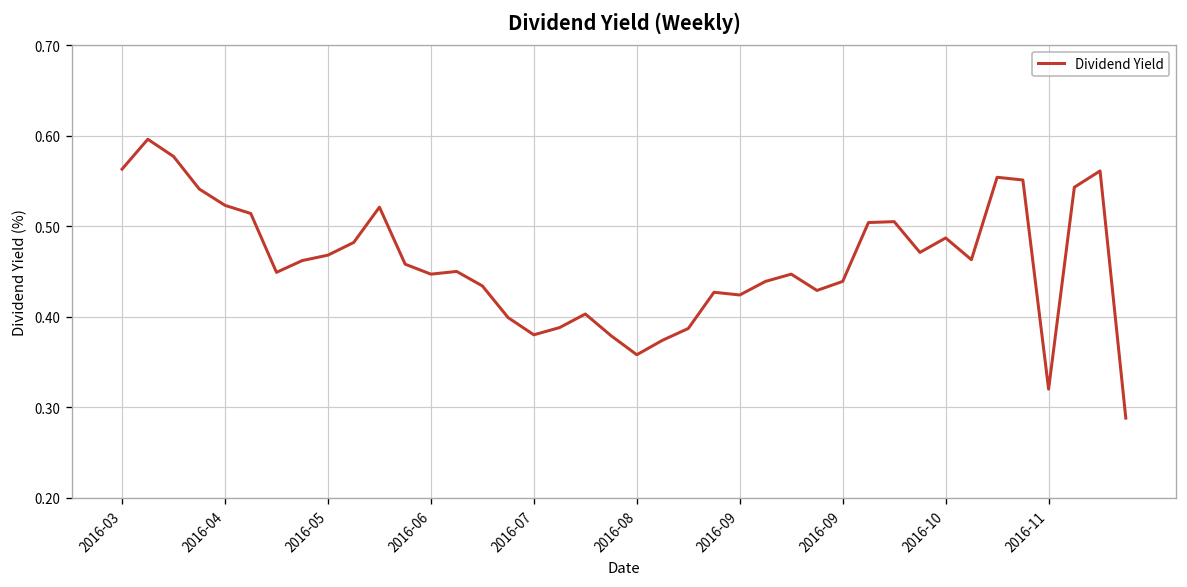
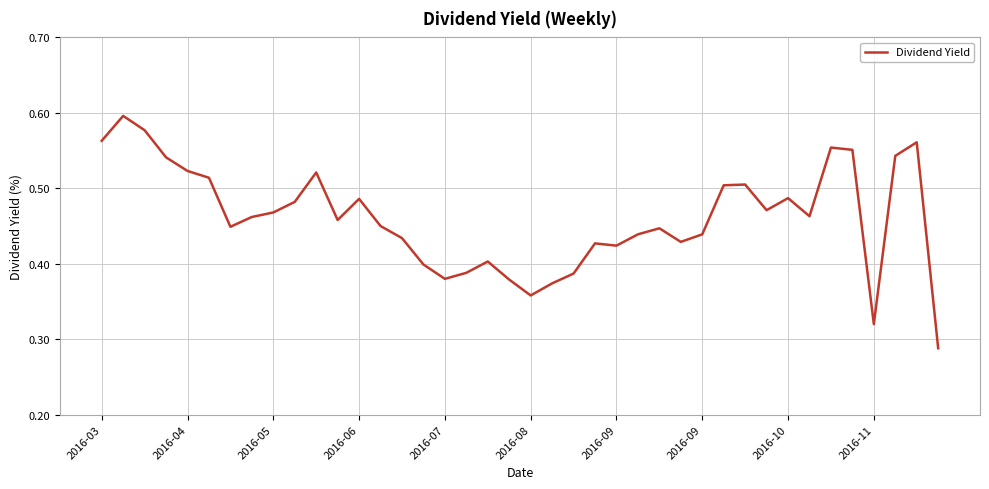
  {
    "2016-03": 0.56,
    "2016-04": 0.52,
    "2016-05": 0.47,
-   "2016-06": 0.45,
+   "2016-06": 0.49,
    "2016-07": 0.38,
    "2016-08": 0.36,
    "2016-10": 0.49,
    "2016-11": 0.32
  }
